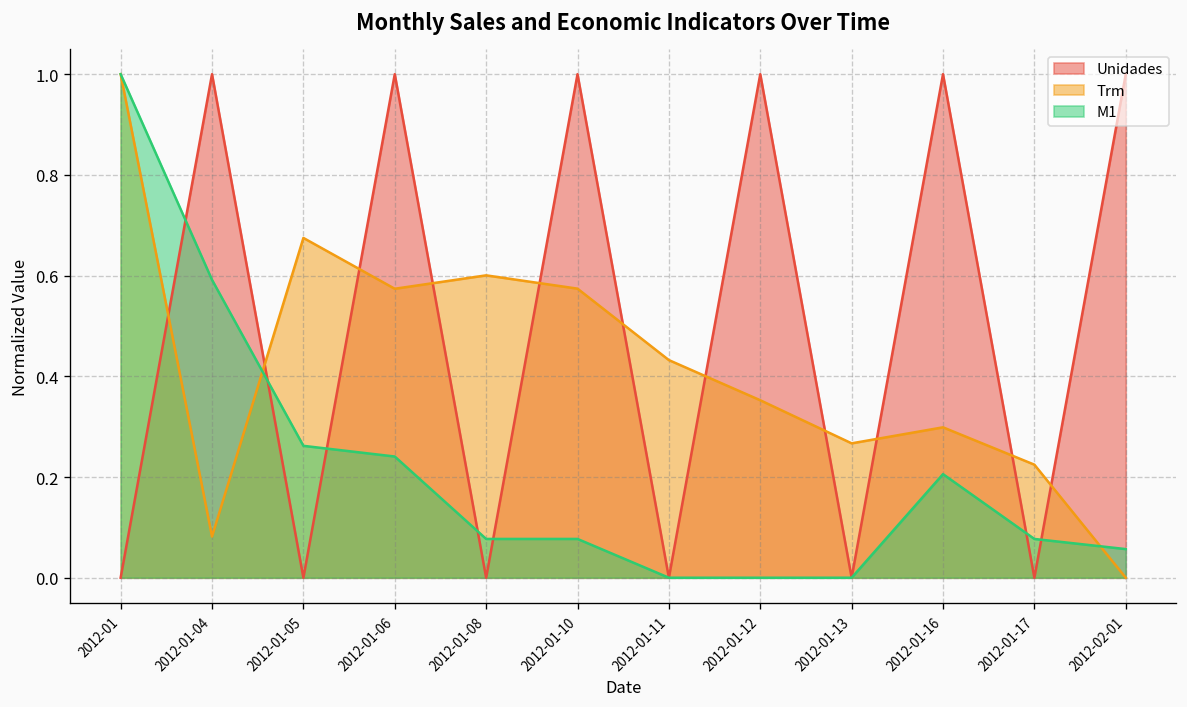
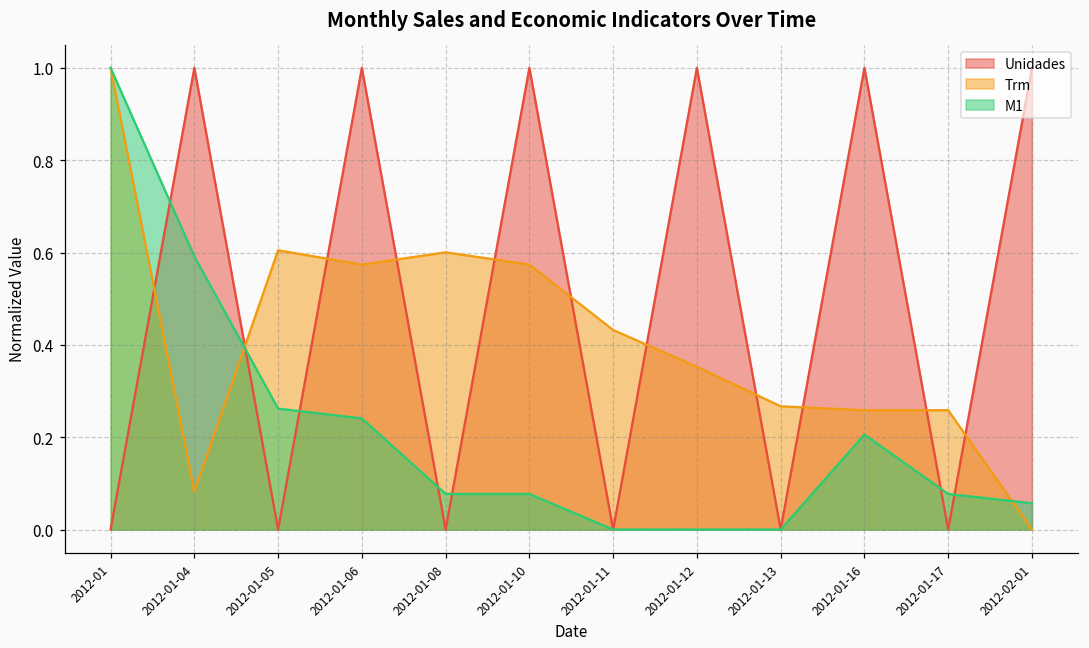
  {
    "Unidades": {
      "2012-01": 0.00,
      "2012-01-04": 1.00,
      "2012-01-05": 0.00,
      "2012-01-06": 1.00,
      "2012-01-08": 0.00,
      "2012-01-10": 1.00,
      "2012-01-12": 1.00,
      "2012-01-16": 1.00,
      "2012-01-17": 0.00
    },
    "Trm": {
      "2012-01-04": 0.08,
-     "2012-01-05": 0.67,
+     "2012-01-05": 0.60,
      "2012-01-06": 0.57,
      "2012-01-08": 0.60,
      "2012-01-10": 0.57,
      "2012-01-11": 0.43,
      "2012-01-12": 0.35,
      "2012-01-13": 0.27,
-     "2012-01-16": 0.30,
-     "2012-01-17": 0.22,
+     "2012-01-16": 0.26,
+     "2012-01-17": 0.26,
      "2012-02-01": 0.00
    },
    "M1": {
      "2012-01-04": 0.59,
      "2012-01-05": 0.26,
      "2012-01-06": 0.24,
      "2012-01-08": 0.08,
      "2012-01-10": 0.08,
      "2012-01-12": 0.00,
      "2012-01-16": 0.21,
      "2012-01-17": 0.08,
      "2012-02-01": 0.06
    }
  }
